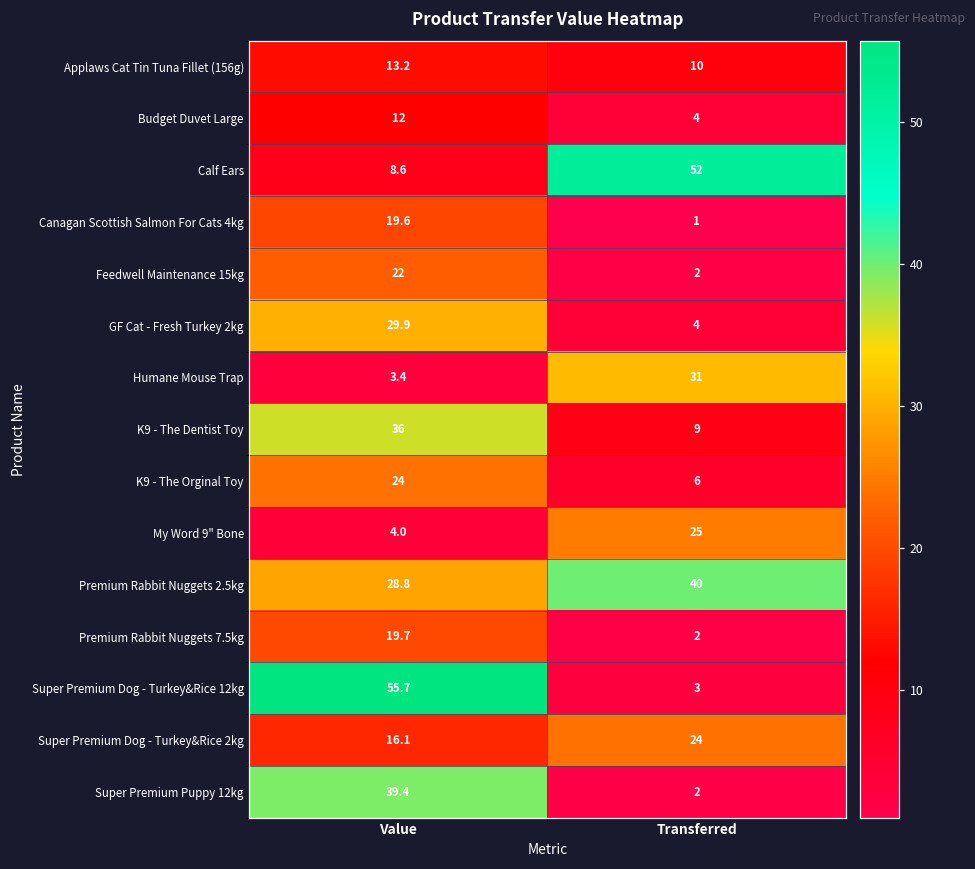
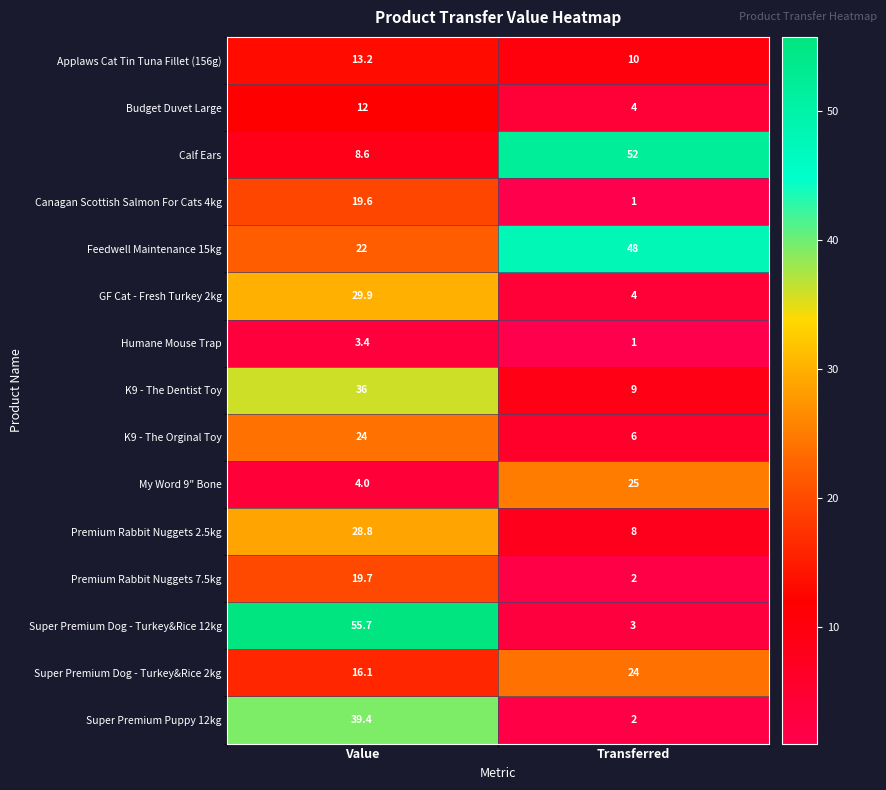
  {
    "Applaws Cat Tin Tuna Fillet (156g)": {
      "Value": 13.2,
      "Transferred": 10
    },
    "Budget Duvet Large": {
      "Value": 12,
      "Transferred": 4
    },
    "Calf Ears": {
      "Value": 8.6,
      "Transferred": 52
    },
    "Canagan Scottish Salmon For Cats 4kg": {
      "Value": 19.6,
      "Transferred": 1
    },
    "Feedwell Maintenance 15kg": {
      "Value": 22,
-     "Transferred": 2
+     "Transferred": 48
    },
    "GF Cat - Fresh Turkey 2kg": {
      "Value": 29.9,
      "Transferred": 4
    },
    "Humane Mouse Trap": {
      "Value": 3.4,
-     "Transferred": 31
+     "Transferred": 1
    },
    "K9 - The Dentist Toy": {
      "Value": 36,
      "Transferred": 9
    },
    "K9 - The Orginal Toy": {
      "Value": 24,
      "Transferred": 6
    },
    "My Word 9\" Bone": {
      "Value": 4.0,
      "Transferred": 25
    },
    "Premium Rabbit Nuggets 2.5kg": {
      "Value": 28.8,
-     "Transferred": 40
+     "Transferred": 8
    },
    "Premium Rabbit Nuggets 7.5kg": {
      "Value": 19.7,
      "Transferred": 2
    },
    "Super Premium Dog - Turkey&Rice 12kg": {
      "Value": 55.7,
      "Transferred": 3
    },
    "Super Premium Dog - Turkey&Rice 2kg": {
      "Value": 16.1,
      "Transferred": 24
    },
    "Super Premium Puppy 12kg": {
      "Value": 39.4,
      "Transferred": 2
    }
  }
